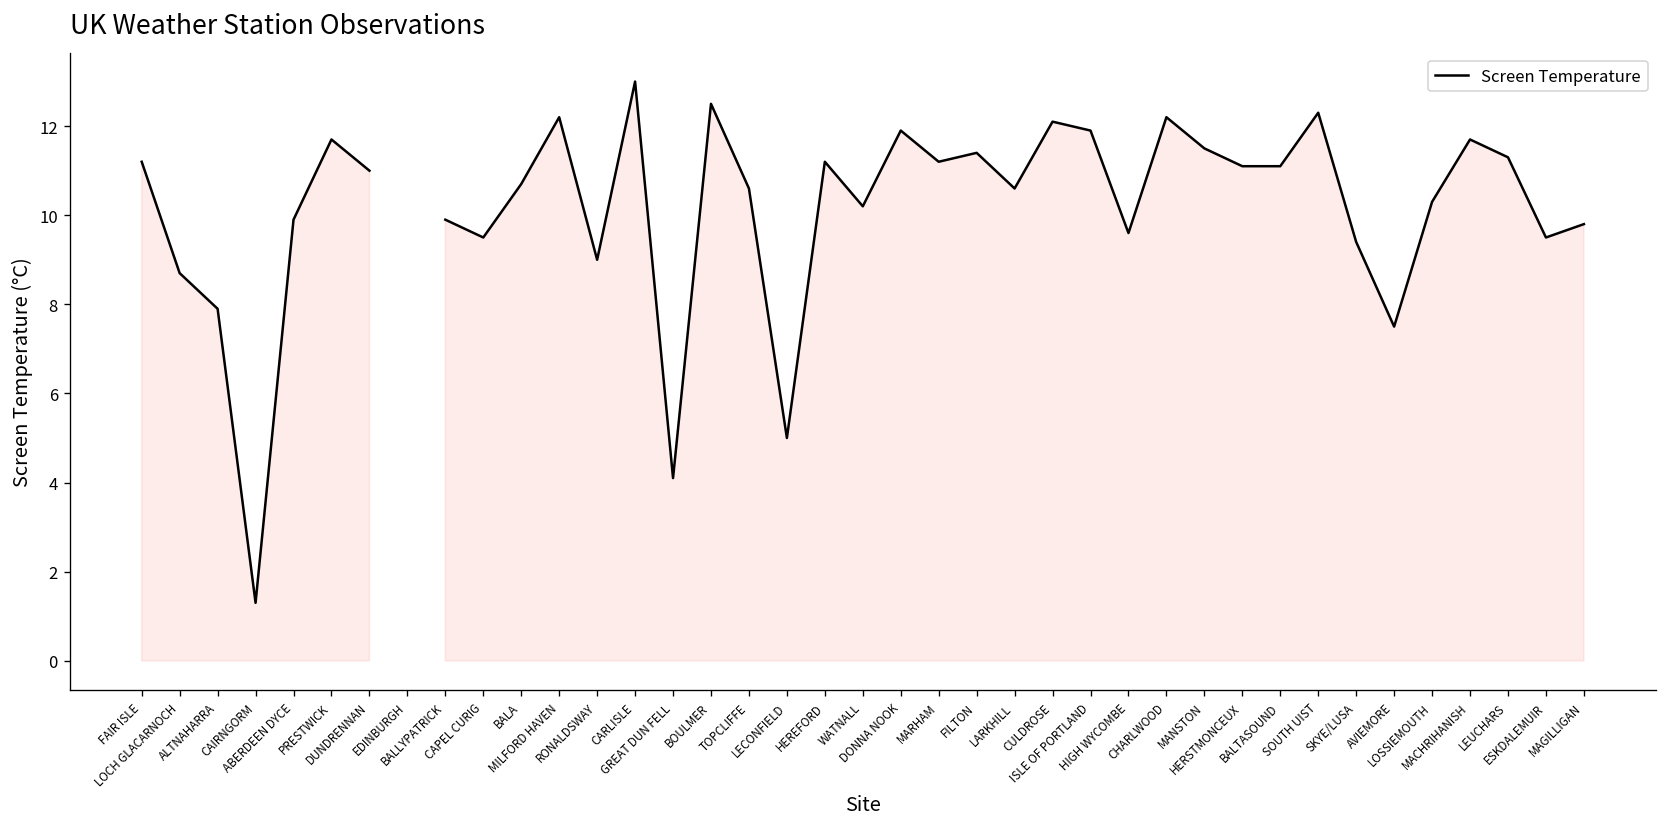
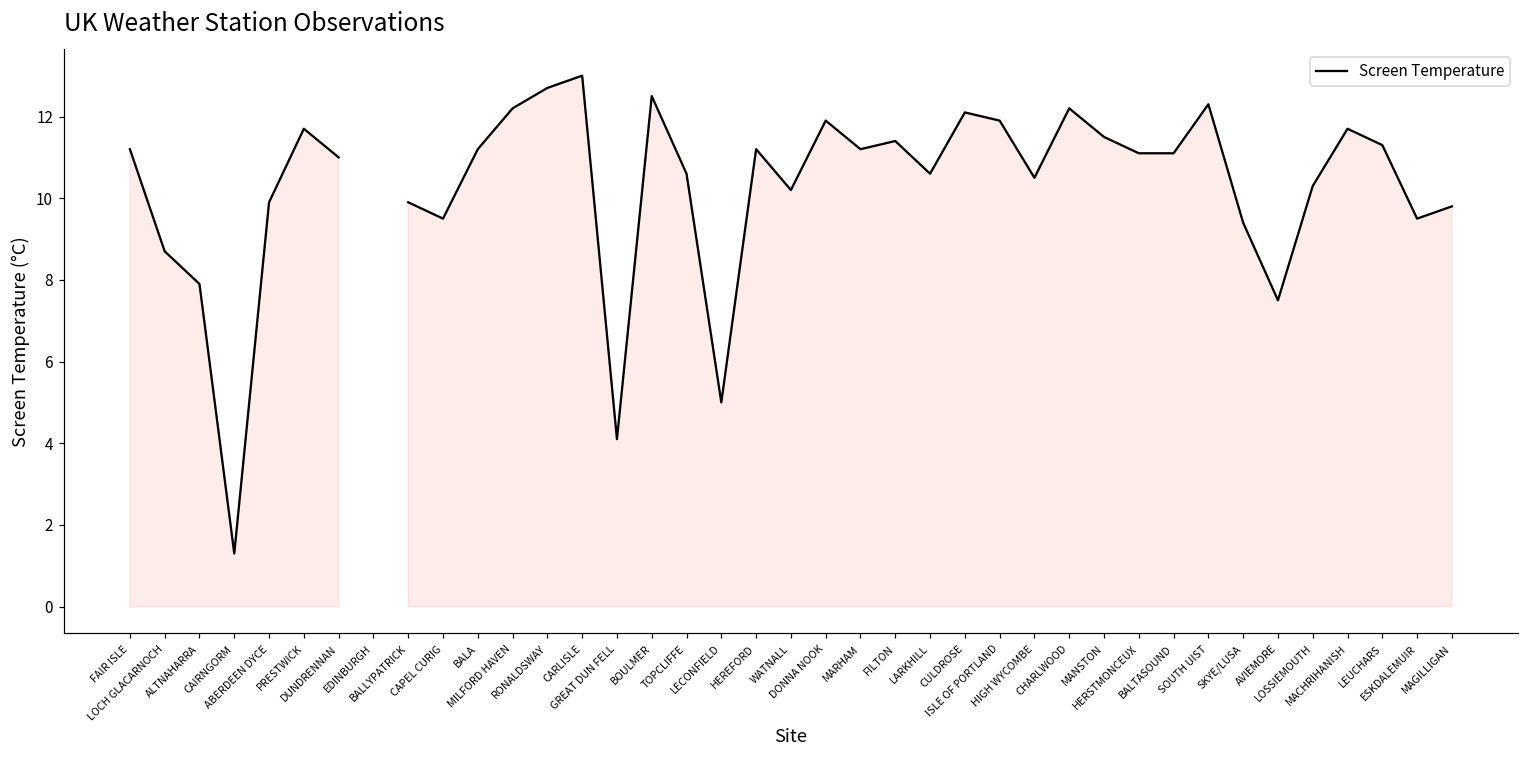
  {
    "FAIR ISLE": 11.2,
    "LOCH GLACARNOCH": 8.7,
    "ALTNAHARRA": 7.9,
    "CAIRNGORM": 1.3,
    "ABERDEEN DYCE": 9.9,
    "PRESTWICK": 11.7,
    "DUNDRENNAN": 11.0,
    "BALLYPATRICK": 9.9,
    "CAPEL CURIG": 9.5,
-   "BALA": 10.7,
+   "BALA": 11.2,
    "MILFORD HAVEN": 12.2,
-   "RONALDSWAY": 9.0,
+   "RONALDSWAY": 12.7,
    "CARLISLE": 13.0,
    "GREAT DUN FELL": 4.1,
    "BOULMER": 12.5,
    "TOPCLIFFE": 10.6,
    "LECONFIELD": 5.0,
    "HEREFORD": 11.2,
    "WATNALL": 10.2,
    "DONNA NOOK": 11.9,
    "MARHAM": 11.2,
    "FILTON": 11.4,
    "LARKHILL": 10.6,
    "CULDROSE": 12.1,
    "ISLE OF PORTLAND": 11.9,
-   "HIGH WYCOMBE": 9.6,
+   "HIGH WYCOMBE": 10.5,
    "CHARLWOOD": 12.2,
    "MANSTON": 11.5,
    "HERSTMONCEUX": 11.1,
    "BALTASOUND": 11.1,
    "SOUTH UIST": 12.3,
    "SKYE/LUSA": 9.4,
    "AVIEMORE": 7.5,
    "LOSSIEMOUTH": 10.3,
    "MACHRIHANISH": 11.7,
    "LEUCHARS": 11.3,
    "ESKDALEMUIR": 9.5,
    "MAGILLIGAN": 9.8
  }
